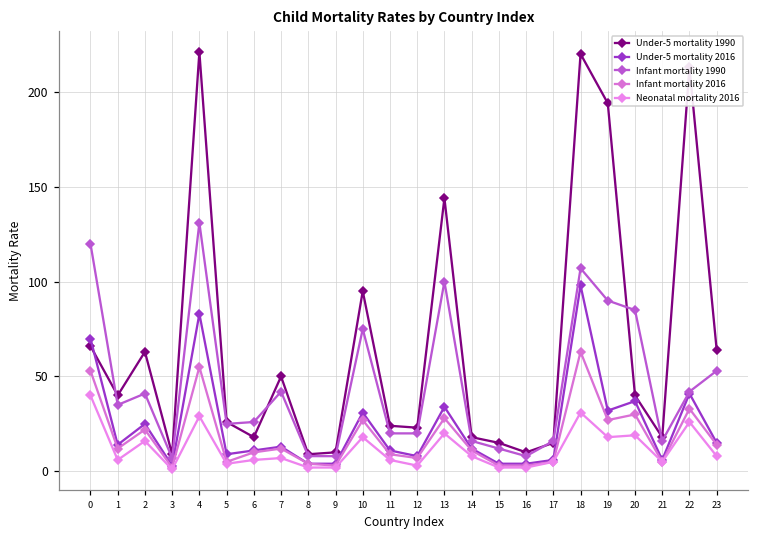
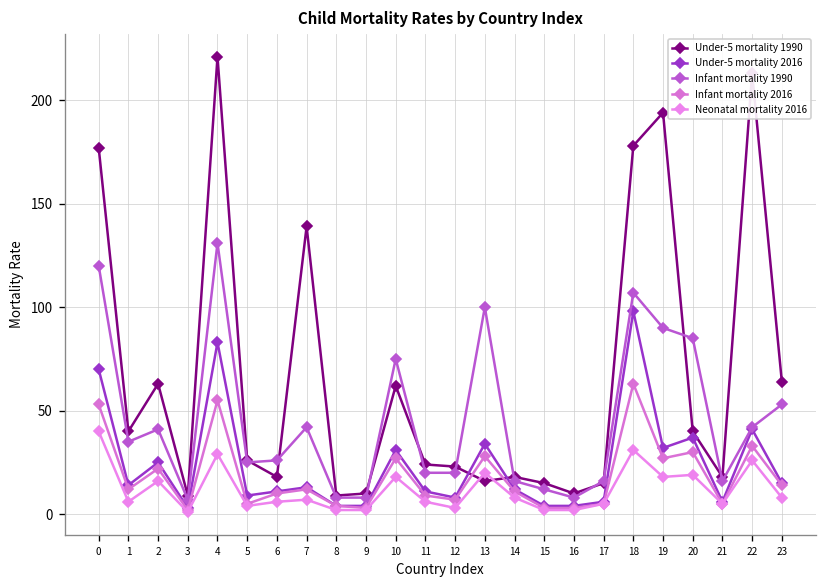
  {
    "Under-5 mortality 1990": {
-     "0": 66,
+     "0": 177,
      "1": 40,
      "2": 63,
      "3": 9,
      "4": 221,
      "6": 18,
-     "7": 50,
+     "7": 139,
      "9": 10,
-     "10": 95,
+     "10": 62,
      "11": 24,
      "12": 23,
-     "13": 144,
+     "13": 16,
      "14": 18,
      "15": 15,
      "16": 10,
-     "18": 220,
+     "18": 178,
      "19": 194,
      "20": 40,
      "21": 18,
      "23": 64
    }
  }
